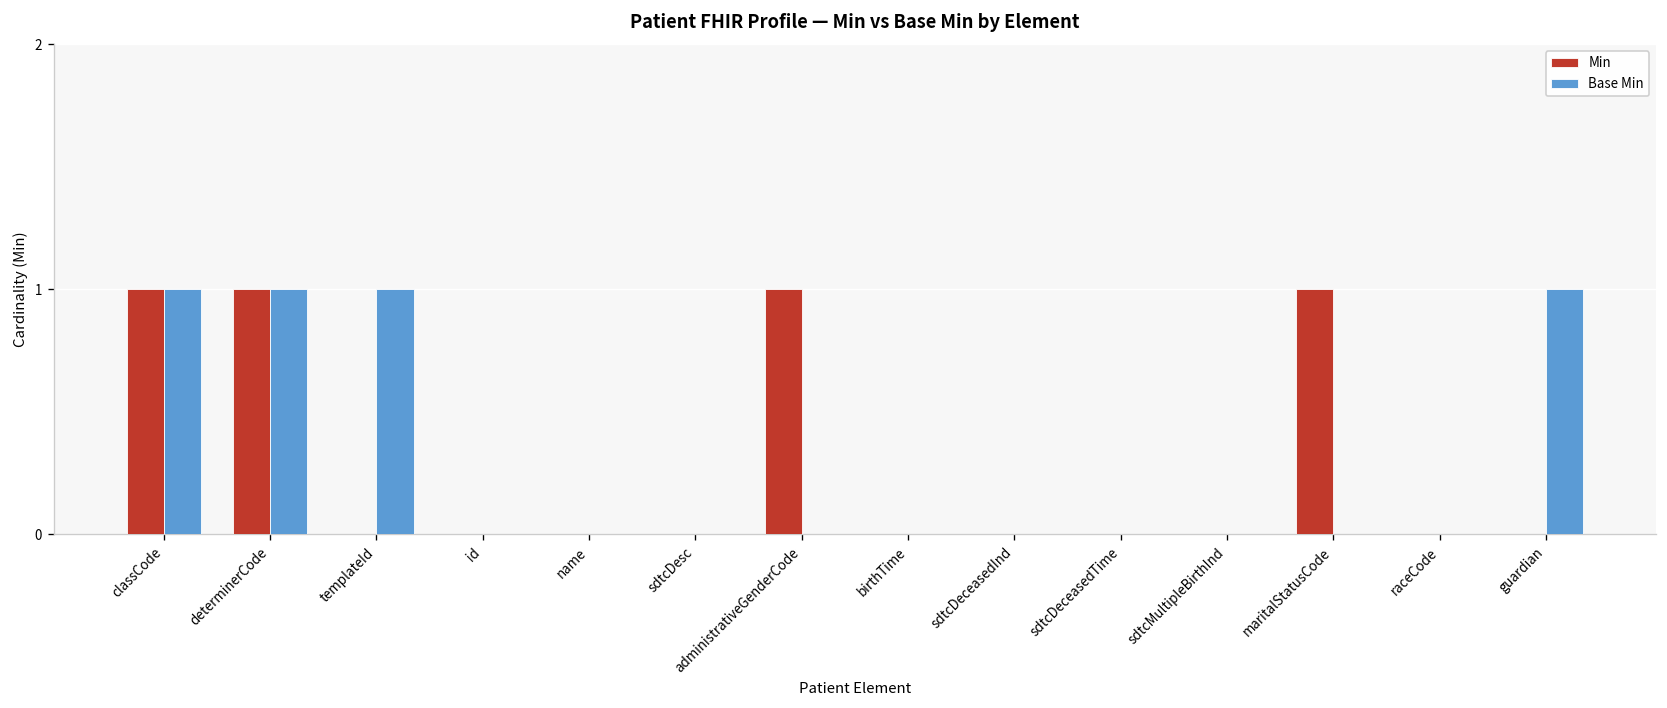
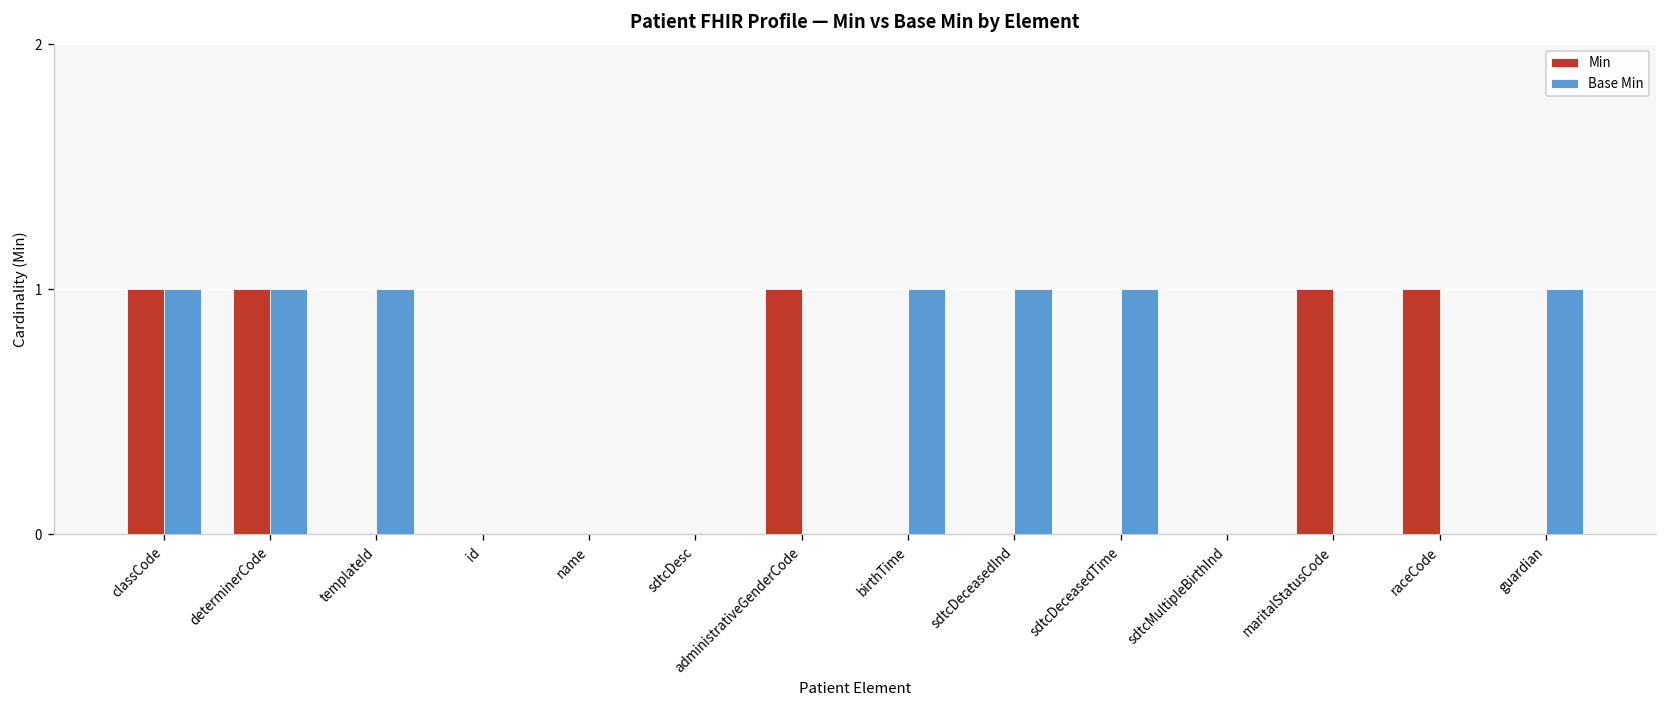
  {
    "Min": {
      "classCode": 1,
      "determinerCode": 1,
      "templateId": 0,
      "id": 0,
      "name": 0,
      "sdtcDesc": 0,
      "administrativeGenderCode": 1,
      "birthTime": 0,
      "sdtcDeceasedInd": 0,
      "sdtcDeceasedTime": 0,
      "sdtcMultipleBirthInd": 0,
      "maritalStatusCode": 1,
-     "raceCode": 0,
+     "raceCode": 1,
      "guardian": 0
    },
    "Base Min": {
      "classCode": 1,
      "determinerCode": 1,
      "templateId": 1,
      "id": 0,
      "name": 0,
      "sdtcDesc": 0,
      "administrativeGenderCode": 0,
-     "birthTime": 0,
-     "sdtcDeceasedInd": 0,
-     "sdtcDeceasedTime": 0,
+     "birthTime": 1,
+     "sdtcDeceasedInd": 1,
+     "sdtcDeceasedTime": 1,
      "sdtcMultipleBirthInd": 0,
      "maritalStatusCode": 0,
      "raceCode": 0,
      "guardian": 1
    }
  }
